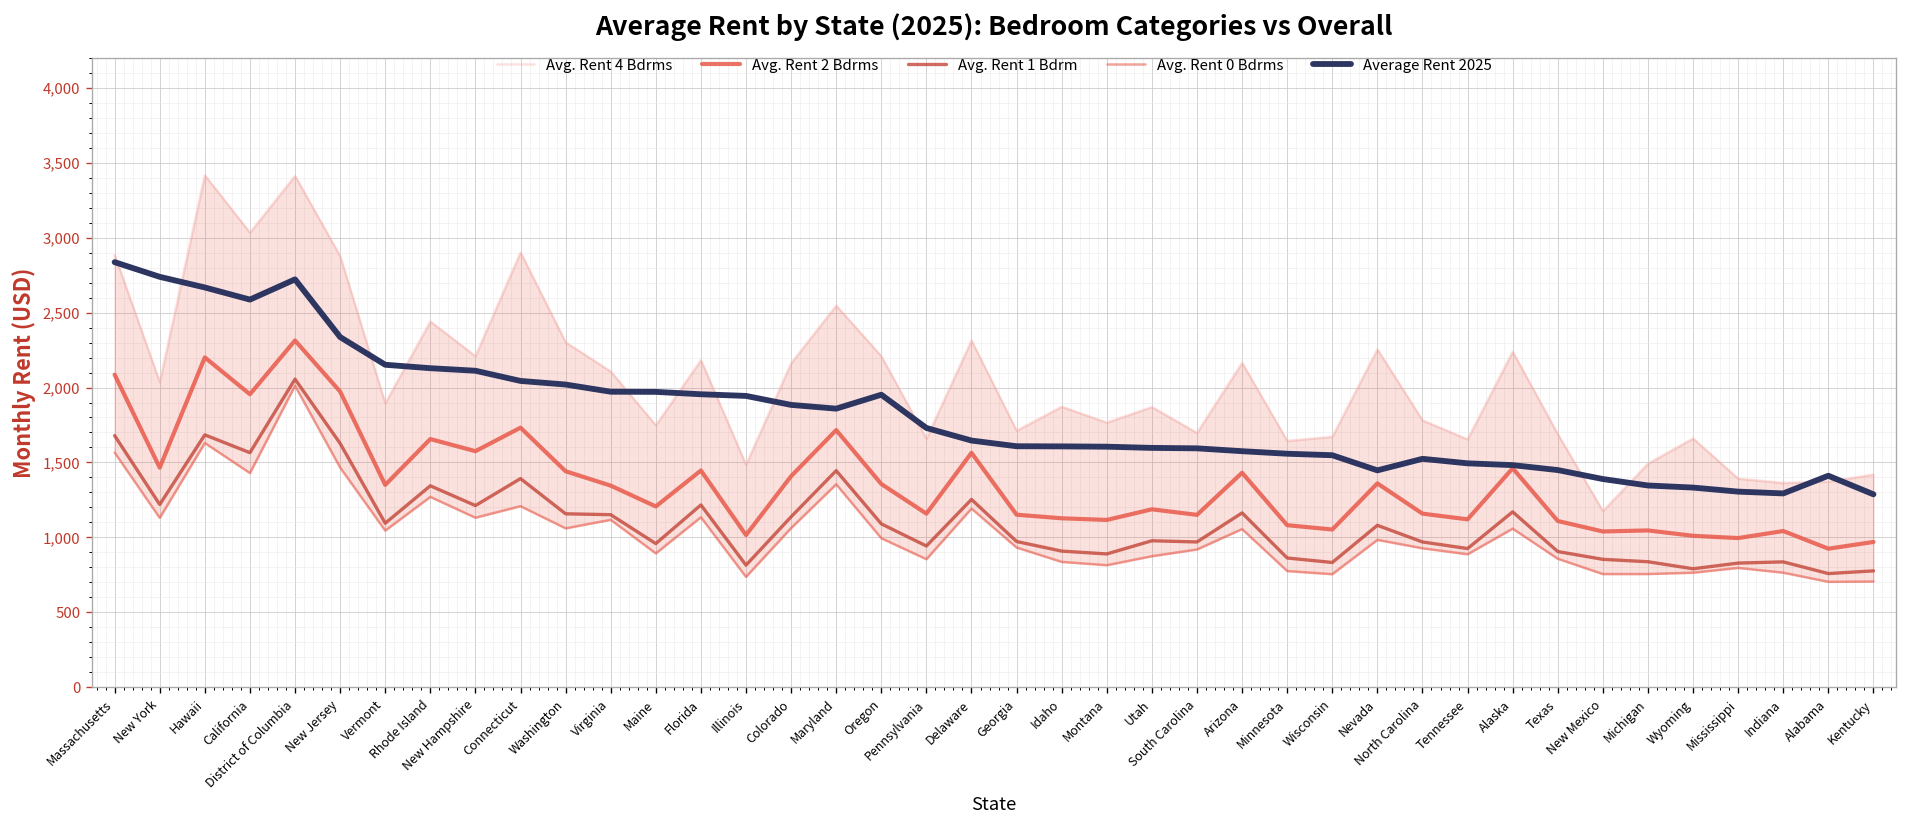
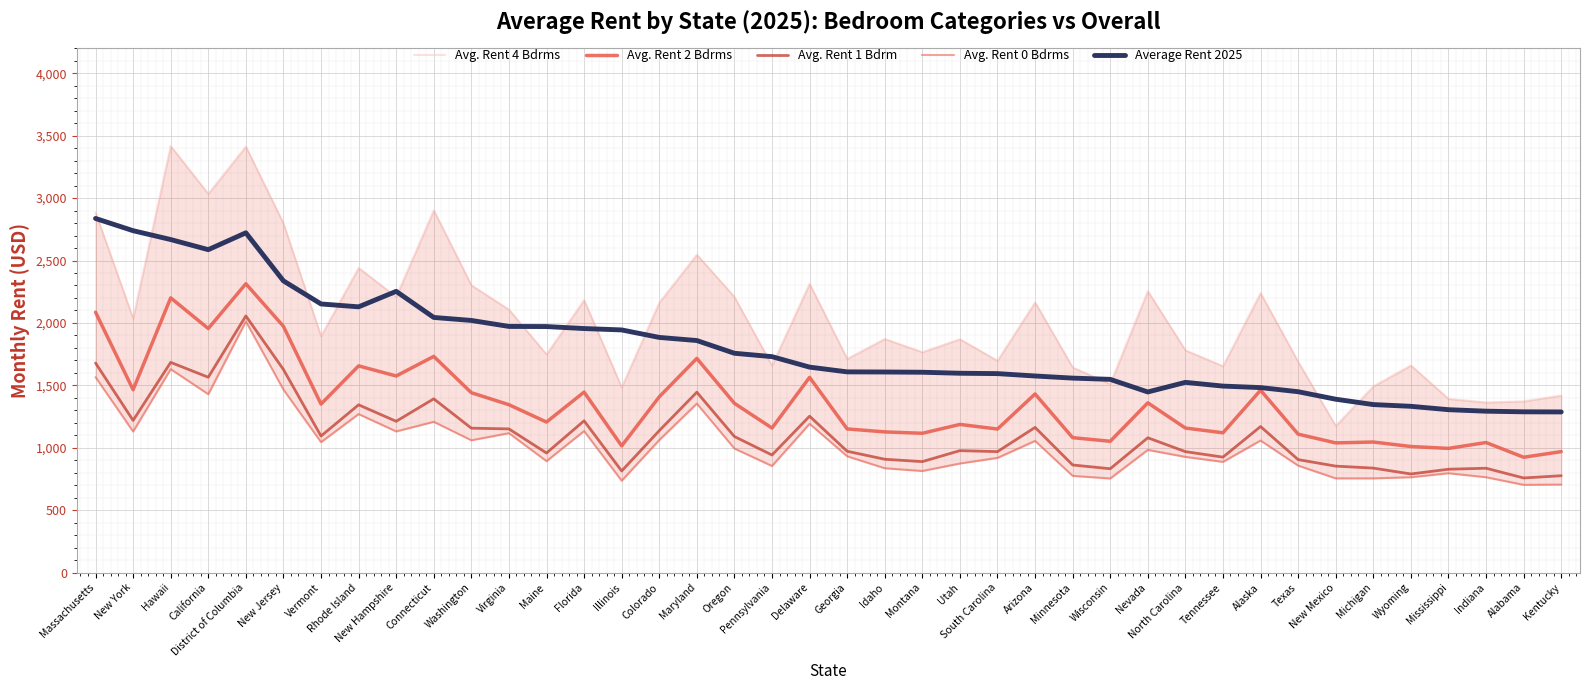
  {
    "Avg. Rent 4 Bdrms": {
      "Massachusetts": "2,890",
      "New York": "2,040",
      "Hawaii": "3,420",
      "California": "3,030",
      "District of Columbia": "3,410",
-     "New Jersey": "2,880",
+     "New Jersey": "2,800",
      "Vermont": "1,890",
      "Rhode Island": "2,440",
      "New Hampshire": "2,210",
      "Connecticut": "2,900",
      "Washington": "2,300",
      "Virginia": "2,110",
      "Maine": "1,750",
      "Florida": "2,180",
      "Illinois": "1,480",
      "Colorado": "2,160",
      "Maryland": "2,550",
      "Oregon": "2,210",
      "Pennsylvania": "1,660",
      "Delaware": "2,310",
      "Georgia": "1,710",
      "Idaho": "1,870",
      "Montana": "1,770",
      "Utah": "1,870",
      "South Carolina": "1,700",
      "Arizona": "2,170",
      "Minnesota": "1,640",
-     "Wisconsin": "1,670",
+     "Wisconsin": "1,510",
      "Nevada": "2,260",
      "North Carolina": "1,780",
      "Tennessee": "1,650",
      "Alaska": "2,240",
      "Texas": "1,690",
      "New Mexico": "1,180",
      "Michigan": "1,490",
      "Wyoming": "1,660",
      "Mississippi": "1,390",
      "Indiana": "1,360",
      "Alabama": "1,370",
      "Kentucky": "1,420"
    },
    "Average Rent 2025": {
      "Massachusetts": "2,840",
      "New York": "2,740",
      "Hawaii": "2,670",
      "California": "2,590",
      "District of Columbia": "2,720",
      "New Jersey": "2,340",
      "Vermont": "2,150",
      "Rhode Island": "2,130",
-     "New Hampshire": "2,110",
+     "New Hampshire": "2,250",
      "Connecticut": "2,040",
      "Washington": "2,020",
      "Virginia": "1,970",
      "Maine": "1,970",
      "Florida": "1,960",
      "Illinois": "1,940",
      "Colorado": "1,880",
      "Maryland": "1,860",
-     "Oregon": "1,950",
+     "Oregon": "1,760",
      "Pennsylvania": "1,730",
      "Delaware": "1,650",
      "Georgia": "1,610",
      "Idaho": "1,610",
      "Montana": "1,610",
      "Utah": "1,600",
      "South Carolina": "1,590",
      "Arizona": "1,580",
      "Minnesota": "1,560",
      "Wisconsin": "1,550",
      "Nevada": "1,450",
      "North Carolina": "1,520",
      "Tennessee": "1,490",
      "Alaska": "1,480",
      "Texas": "1,450",
      "New Mexico": "1,390",
      "Michigan": "1,350",
      "Wyoming": "1,330",
      "Mississippi": "1,310",
      "Indiana": "1,290",
-     "Alabama": "1,410",
+     "Alabama": "1,290",
      "Kentucky": "1,290"
    }
  }
